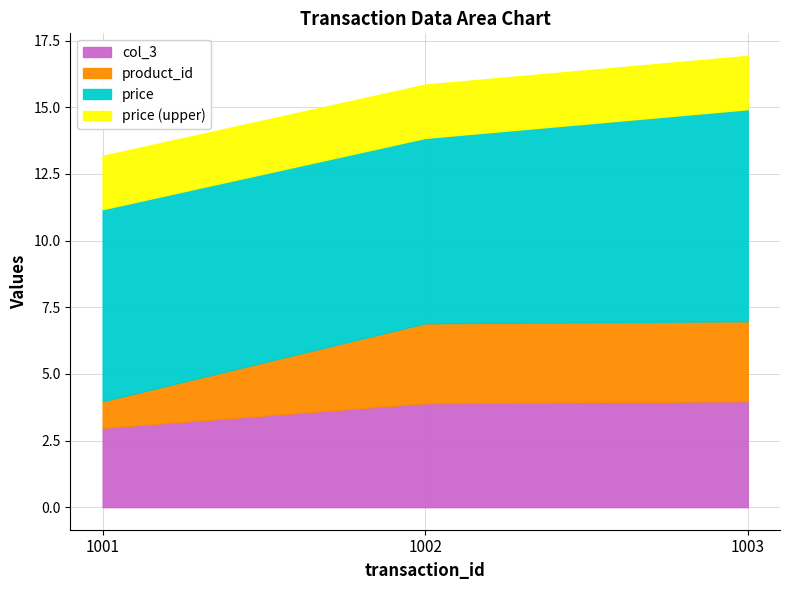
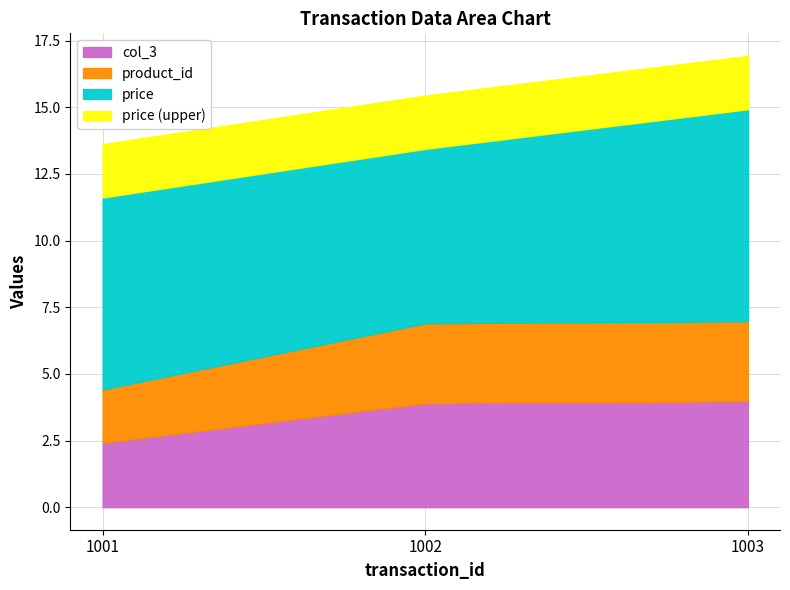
  {
    "col_3": {
-     "1001": 3.0,
+     "1001": 2.4,
      "1002": 3.9,
      "1003": 4.0
    },
    "product_id": {
-     "1001": 1,
+     "1001": 2,
      "1002": 3,
      "1003": 3
    },
    "price": {
      "1001": 7.2,
-     "1002": 7.0,
+     "1002": 6.5,
      "1003": 8.0
    },
    "price (upper)": {
      "1001": 2.0,
      "1002": 2.0,
      "1003": 2.0
    }
  }
